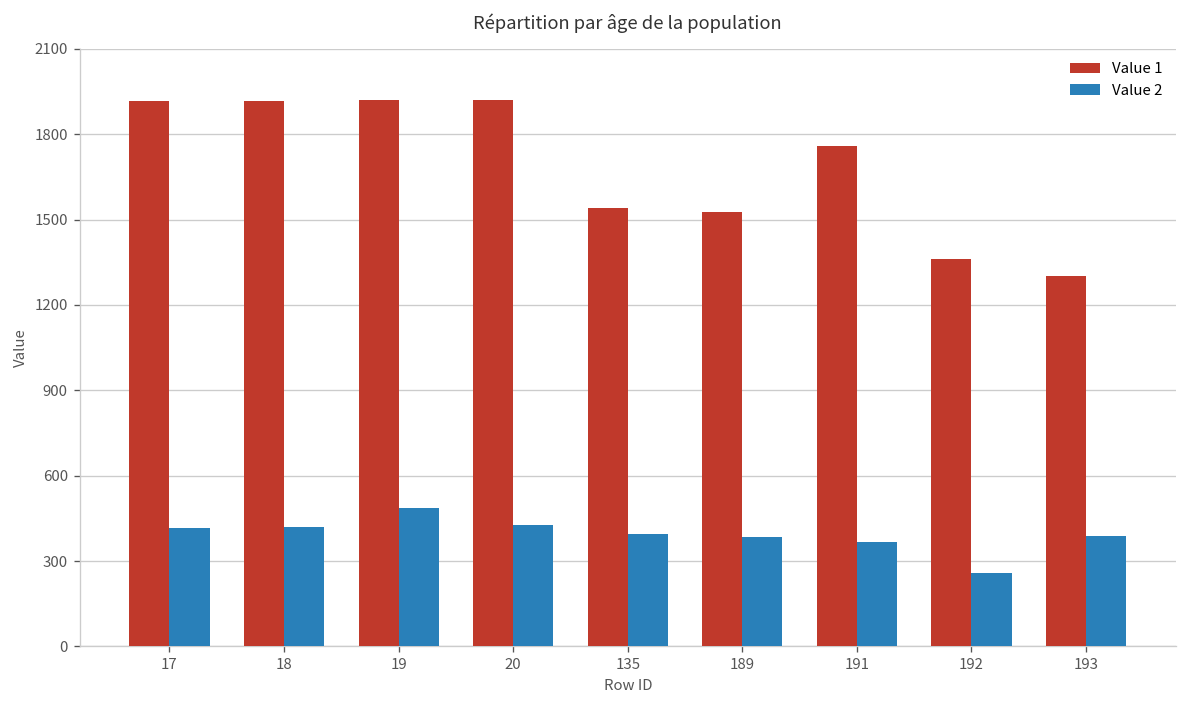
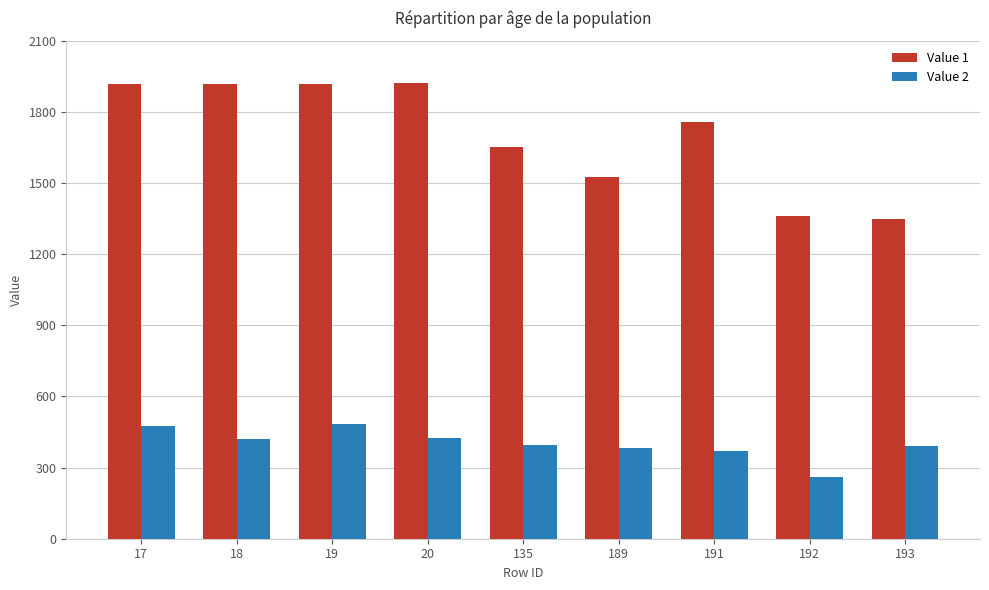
  {
    "Value 1": {
      "17": 1920,
      "18": 1920,
      "19": 1920,
      "20": 1920,
-     "135": 1540,
+     "135": 1650,
      "189": 1530,
      "191": 1760,
      "192": 1360,
-     "193": 1300
+     "193": 1350
    },
    "Value 2": {
-     "17": 420,
+     "17": 470,
      "18": 420,
      "19": 490,
      "20": 430,
      "135": 390,
      "189": 380,
      "191": 370,
      "192": 260,
      "193": 390
    }
  }
